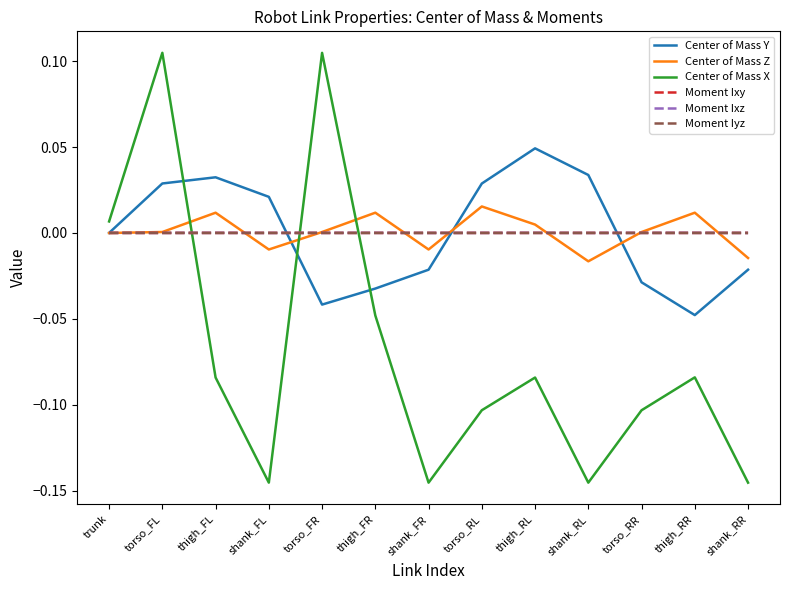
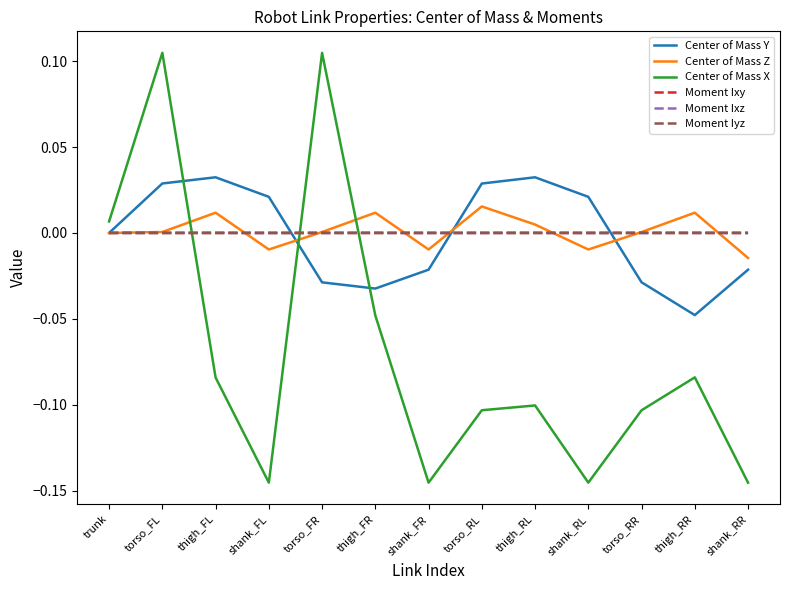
  {
    "Center of Mass Y": {
      "torso_FL": 0.029,
      "thigh_FL": 0.032,
      "shank_FL": 0.021,
-     "torso_FR": -0.042,
+     "torso_FR": -0.029,
      "thigh_FR": -0.032,
      "shank_FR": -0.021,
      "torso_RL": 0.029,
-     "thigh_RL": 0.049,
-     "shank_RL": 0.034,
+     "thigh_RL": 0.032,
+     "shank_RL": 0.021,
      "torso_RR": -0.029,
      "thigh_RR": -0.048,
      "shank_RR": -0.021
    },
    "Center of Mass Z": {
      "thigh_FL": 0.012,
      "shank_FL": -0.010,
      "thigh_FR": 0.012,
      "shank_FR": -0.010,
      "torso_RL": 0.015,
      "thigh_RL": 0.005,
-     "shank_RL": -0.017,
+     "shank_RL": -0.010,
      "thigh_RR": 0.012,
      "shank_RR": -0.015
    },
    "Center of Mass X": {
      "trunk": 0.007,
      "torso_FL": 0.105,
      "thigh_FL": -0.084,
      "shank_FL": -0.145,
      "torso_FR": 0.105,
      "thigh_FR": -0.048,
      "shank_FR": -0.145,
      "torso_RL": -0.103,
-     "thigh_RL": -0.084,
+     "thigh_RL": -0.100,
      "shank_RL": -0.145,
      "torso_RR": -0.103,
      "thigh_RR": -0.084,
      "shank_RR": -0.145
    },
    "Moment Iyz": {
      "thigh_FL": 0.000,
      "shank_FL": 0.000,
      "thigh_FR": 0.000,
      "shank_FR": 0.000,
      "torso_RL": 0.000,
      "thigh_RL": 0.000,
      "shank_RL": 0.000,
      "thigh_RR": 0.000,
      "shank_RR": 0.000
    }
  }
